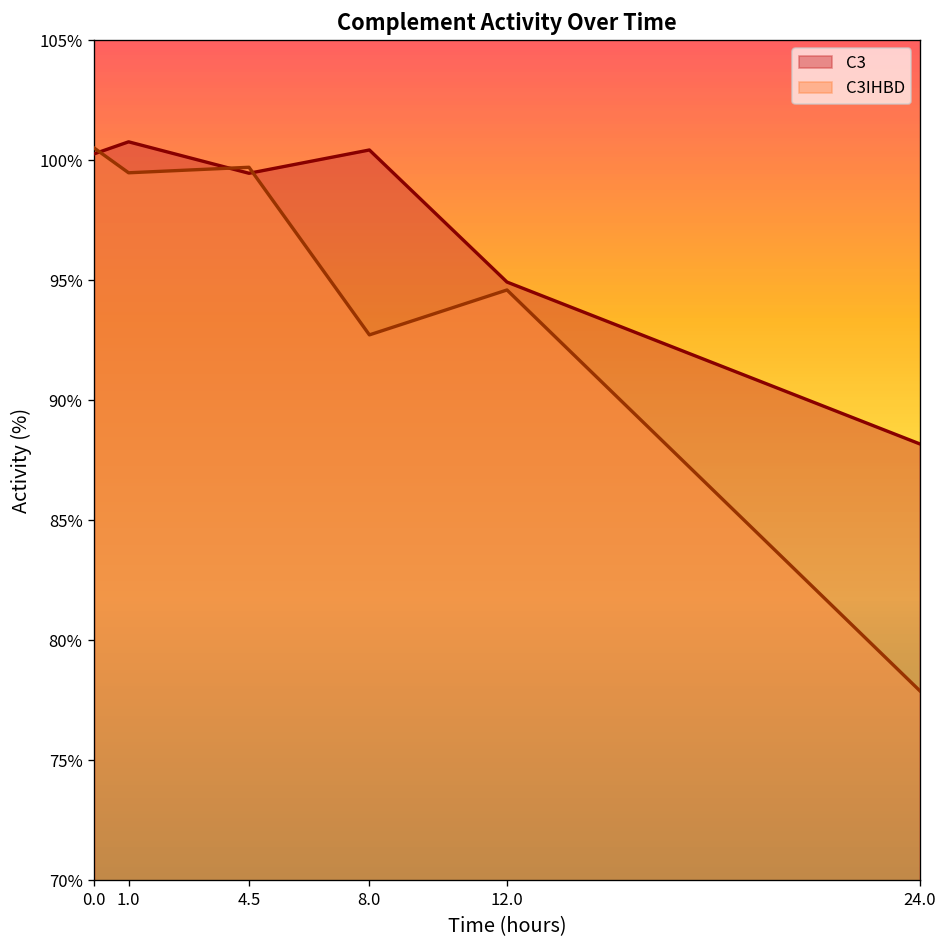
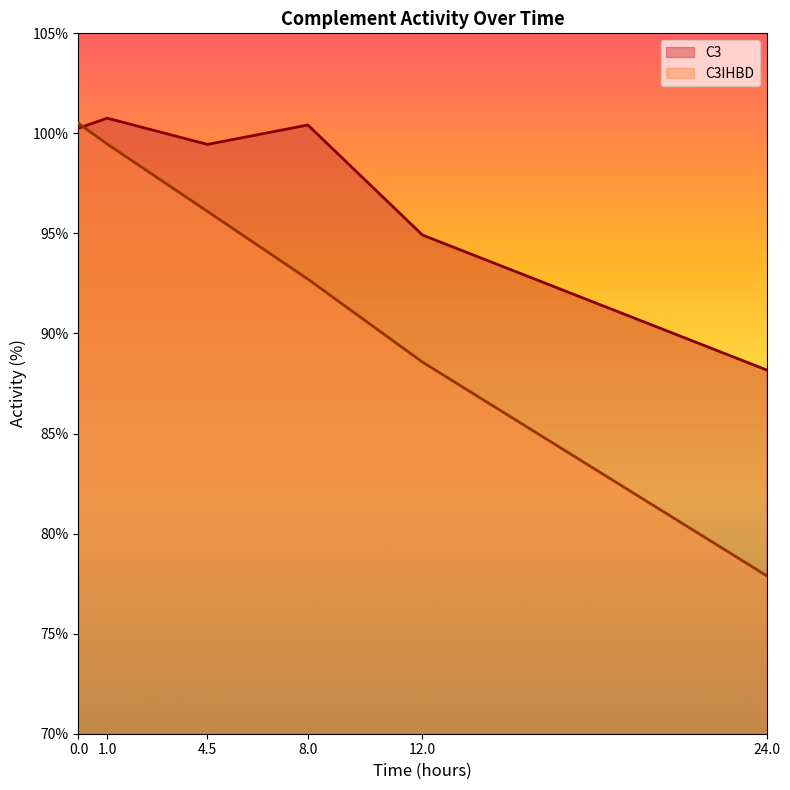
  {
    "C3": {
      "0.0": "100.3%",
      "1.0": "100.8%",
      "4.5": "99.5%",
      "8.0": "100.4%",
      "12.0": "94.9%",
      "24.0": "88.2%"
    },
    "C3IHBD": {
      "0.0": "100.5%",
      "1.0": "99.5%",
-     "4.5": "99.7%",
+     "4.5": "96.1%",
      "8.0": "92.7%",
-     "12.0": "94.6%",
+     "12.0": "88.6%",
      "24.0": "77.9%"
    }
  }
